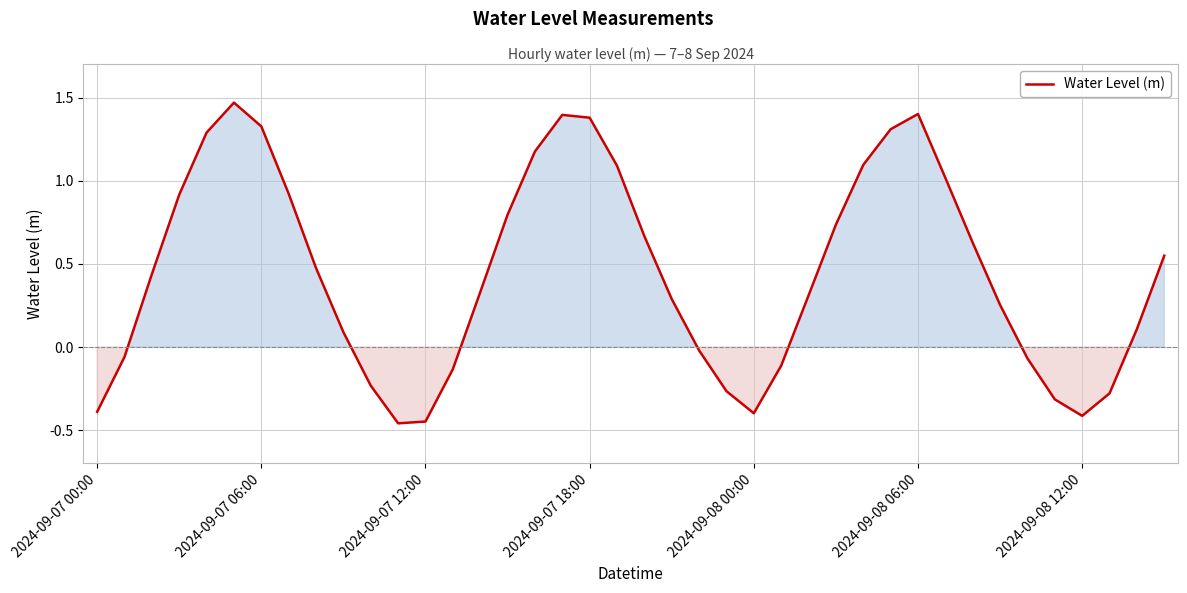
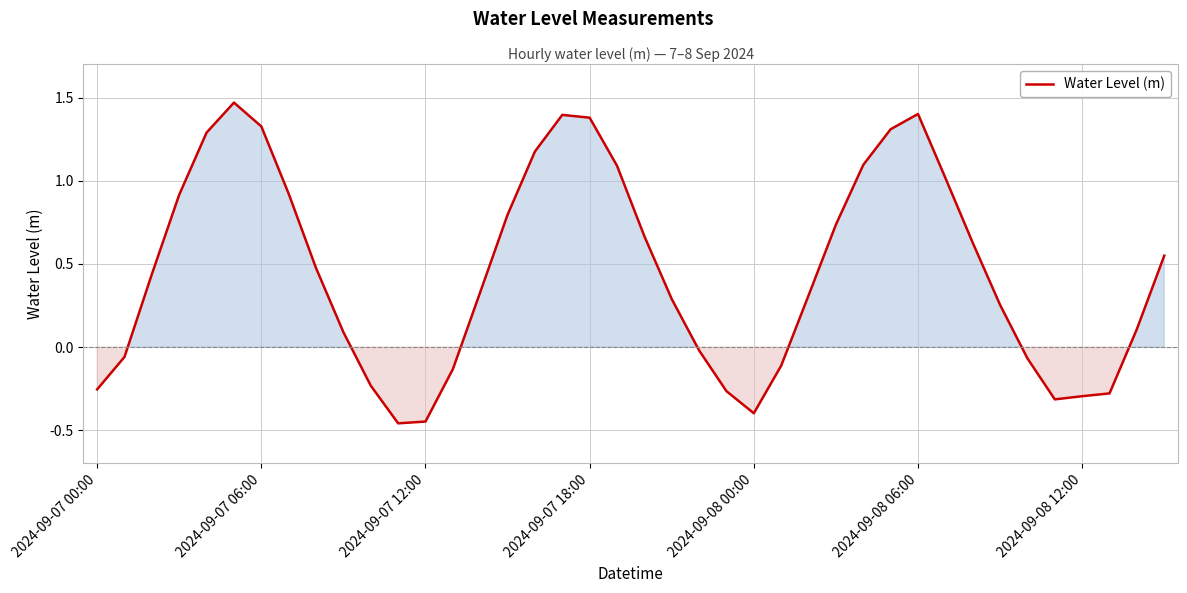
  {
-   "2024-09-07 00:00": -0.39,
+   "2024-09-07 00:00": -0.25,
    "2024-09-07 06:00": 1.33,
    "2024-09-07 12:00": -0.45,
    "2024-09-07 18:00": 1.38,
    "2024-09-08 00:00": -0.40,
    "2024-09-08 06:00": 1.40,
-   "2024-09-08 12:00": -0.41
+   "2024-09-08 12:00": -0.30
  }
